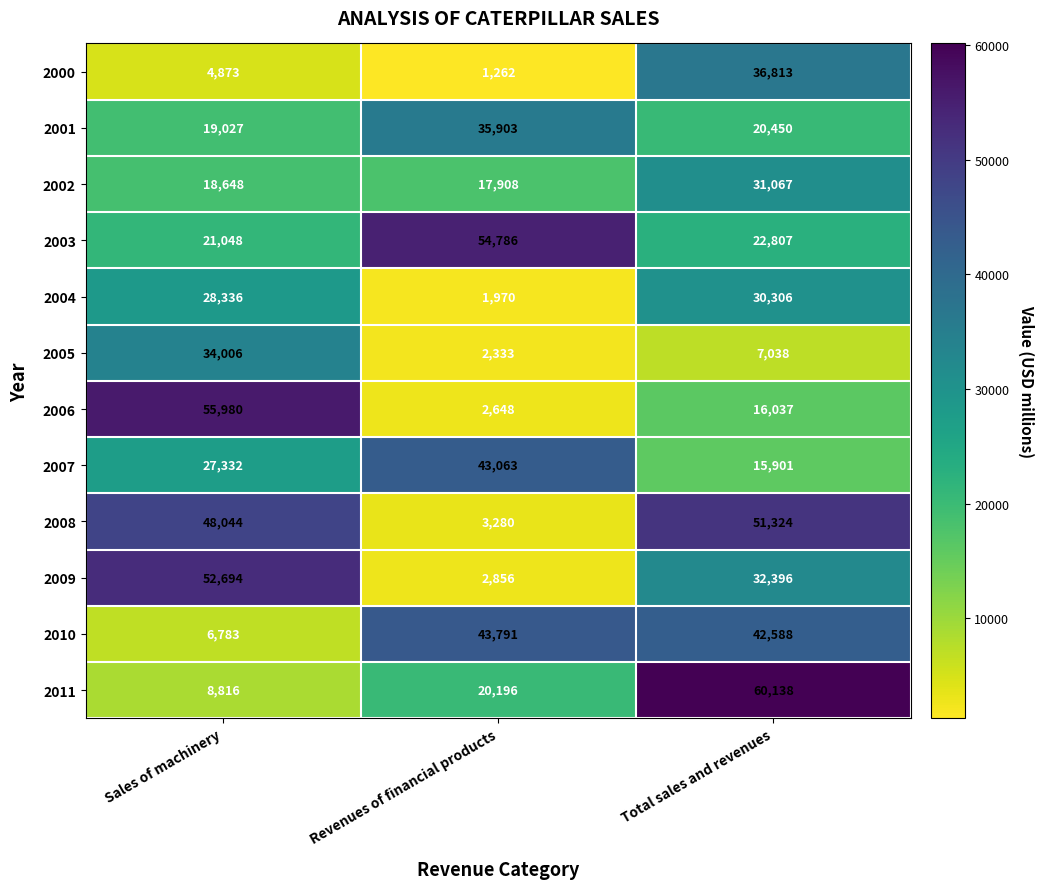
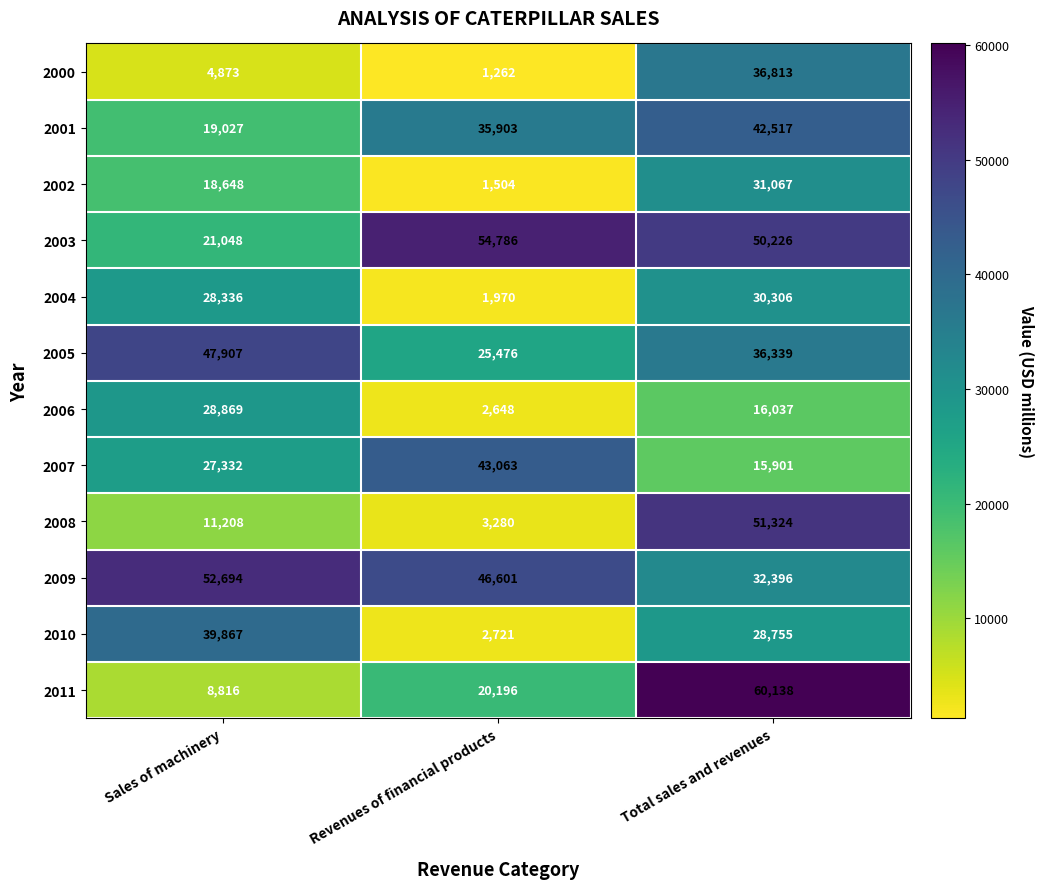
  {
    "2000": {
      "Sales of machinery": "4,873",
      "Revenues of financial products": "1,262",
      "Total sales and revenues": "36,813"
    },
    "2001": {
      "Sales of machinery": "19,027",
      "Revenues of financial products": "35,903",
-     "Total sales and revenues": "20,450"
+     "Total sales and revenues": "42,517"
    },
    "2002": {
      "Sales of machinery": "18,648",
-     "Revenues of financial products": "17,908",
+     "Revenues of financial products": "1,504",
      "Total sales and revenues": "31,067"
    },
    "2003": {
      "Sales of machinery": "21,048",
      "Revenues of financial products": "54,786",
-     "Total sales and revenues": "22,807"
+     "Total sales and revenues": "50,226"
    },
    "2004": {
      "Sales of machinery": "28,336",
      "Revenues of financial products": "1,970",
      "Total sales and revenues": "30,306"
    },
    "2005": {
-     "Sales of machinery": "34,006",
-     "Revenues of financial products": "2,333",
-     "Total sales and revenues": "7,038"
+     "Sales of machinery": "47,907",
+     "Revenues of financial products": "25,476",
+     "Total sales and revenues": "36,339"
    },
    "2006": {
-     "Sales of machinery": "55,980",
+     "Sales of machinery": "28,869",
      "Revenues of financial products": "2,648",
      "Total sales and revenues": "16,037"
    },
    "2007": {
      "Sales of machinery": "27,332",
      "Revenues of financial products": "43,063",
      "Total sales and revenues": "15,901"
    },
    "2008": {
-     "Sales of machinery": "48,044",
+     "Sales of machinery": "11,208",
      "Revenues of financial products": "3,280",
      "Total sales and revenues": "51,324"
    },
    "2009": {
      "Sales of machinery": "52,694",
-     "Revenues of financial products": "2,856",
+     "Revenues of financial products": "46,601",
      "Total sales and revenues": "32,396"
    },
    "2010": {
-     "Sales of machinery": "6,783",
-     "Revenues of financial products": "43,791",
-     "Total sales and revenues": "42,588"
+     "Sales of machinery": "39,867",
+     "Revenues of financial products": "2,721",
+     "Total sales and revenues": "28,755"
    },
    "2011": {
      "Sales of machinery": "8,816",
      "Revenues of financial products": "20,196",
      "Total sales and revenues": "60,138"
    }
  }
